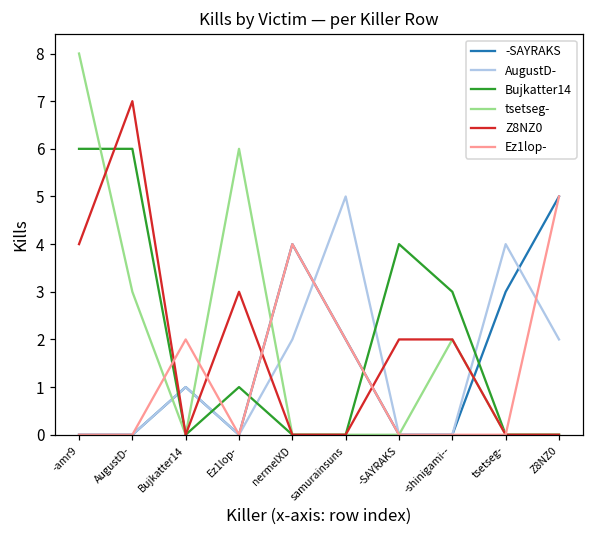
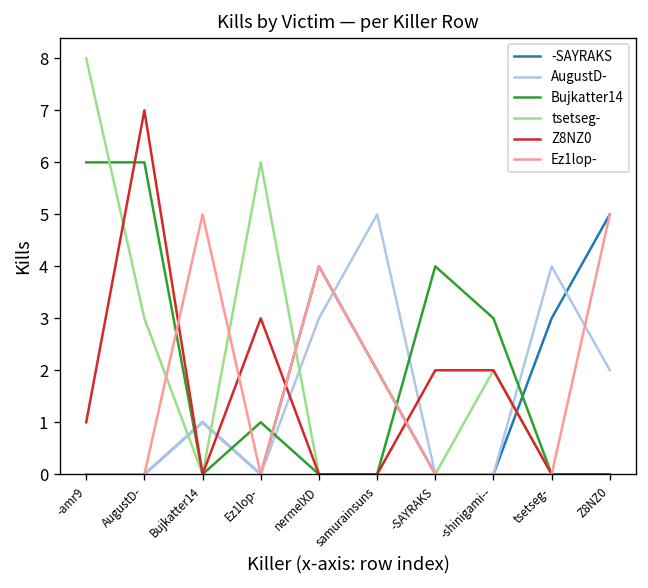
  {
    "-SAYRAKS": {
      "tsetseg-": 3
    },
    "AugustD-": {
-     "nermelXD": 2,
+     "nermelXD": 3,
      "samurainsuns": 5,
      "tsetseg-": 4,
      "Z8NZ0": 2
    },
    "Bujkatter14": {
      "-amr9": 6,
      "AugustD-": 6,
      "Ez1lop-": 1,
      "-SAYRAKS": 4,
      "-shinigami--": 3
    },
    "tsetseg-": {
      "-amr9": 8,
      "AugustD-": 3,
      "Ez1lop-": 6
    },
    "Z8NZ0": {
-     "-amr9": 4,
+     "-amr9": 1,
      "AugustD-": 7,
      "Ez1lop-": 3,
      "-SAYRAKS": 2
    },
    "Ez1lop-": {
-     "Bujkatter14": 2
+     "Bujkatter14": 5
    }
  }
